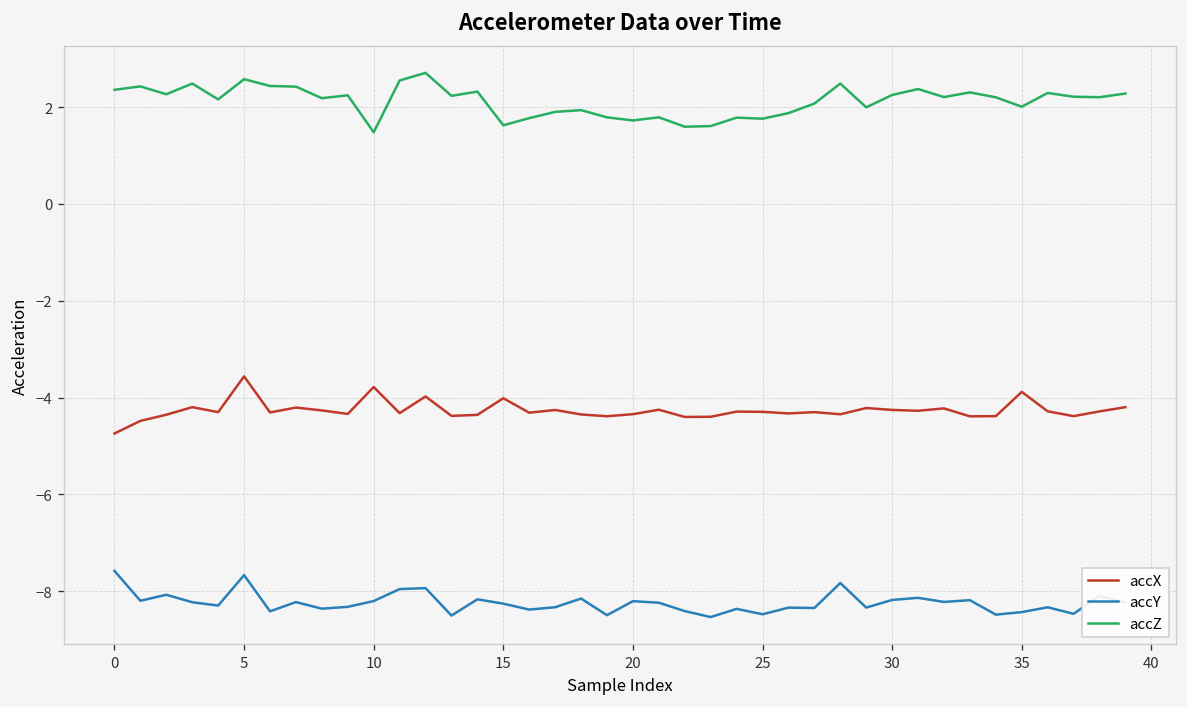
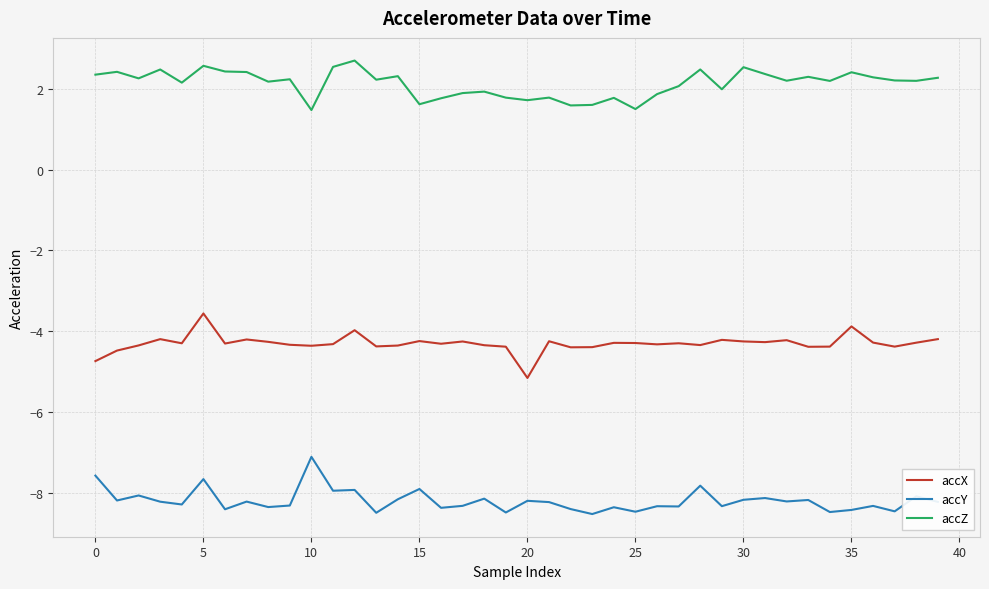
  {
    "accX": {
      "0": -4.7,
      "5": -3.6,
-     "10": -3.8,
-     "15": -4.0,
-     "20": -4.3,
+     "10": -4.4,
+     "15": -4.2,
+     "20": -5.2,
      "25": -4.3,
      "30": -4.3,
      "35": -3.9
    },
    "accY": {
      "0": -7.6,
      "5": -7.7,
-     "10": -8.2,
-     "15": -8.3,
+     "10": -7.1,
+     "15": -7.9,
      "20": -8.2,
      "25": -8.5,
      "30": -8.2,
      "35": -8.4
    },
    "accZ": {
      "0": 2.4,
      "5": 2.6,
      "10": 1.5,
      "15": 1.6,
      "20": 1.7,
-     "25": 1.8,
-     "30": 2.3,
-     "35": 2.0
+     "25": 1.5,
+     "30": 2.5,
+     "35": 2.4
    }
  }
